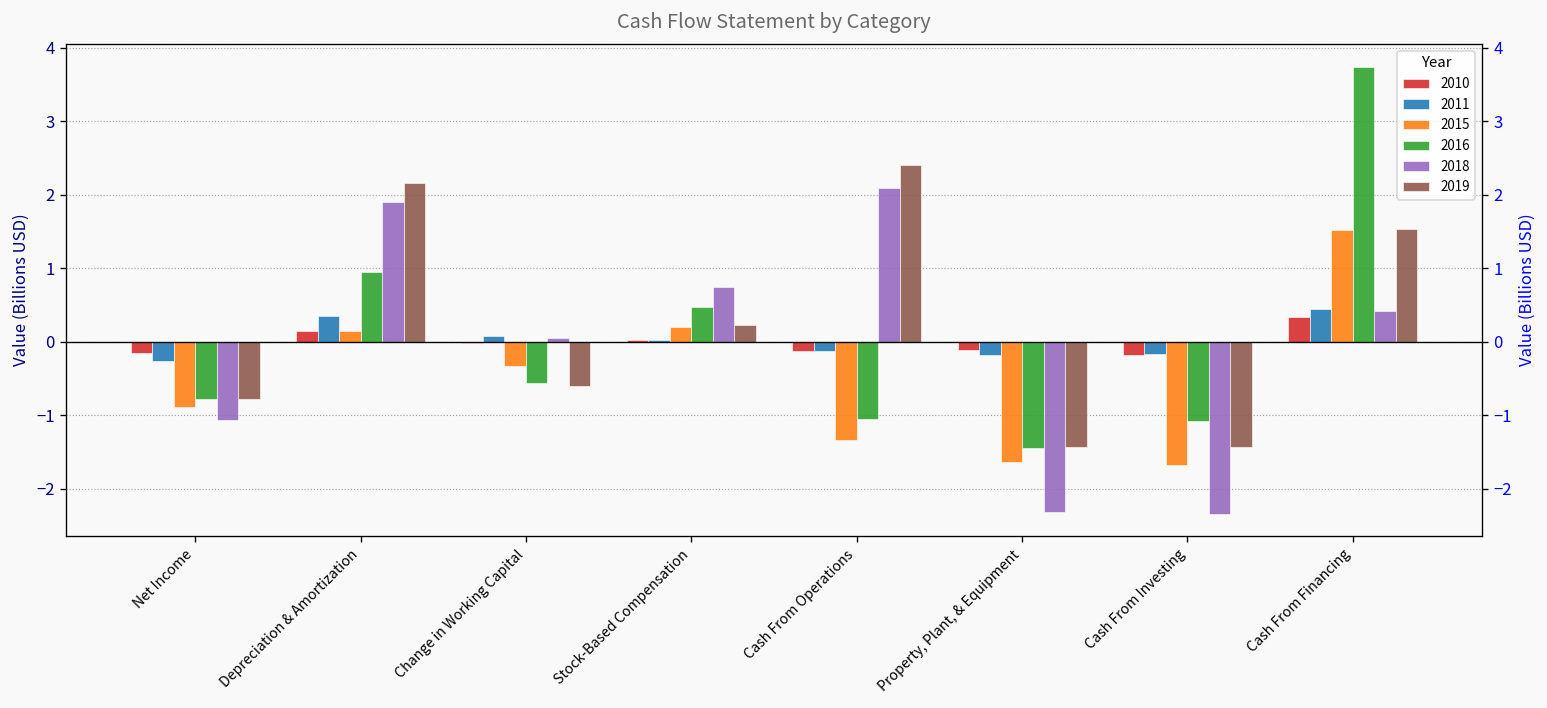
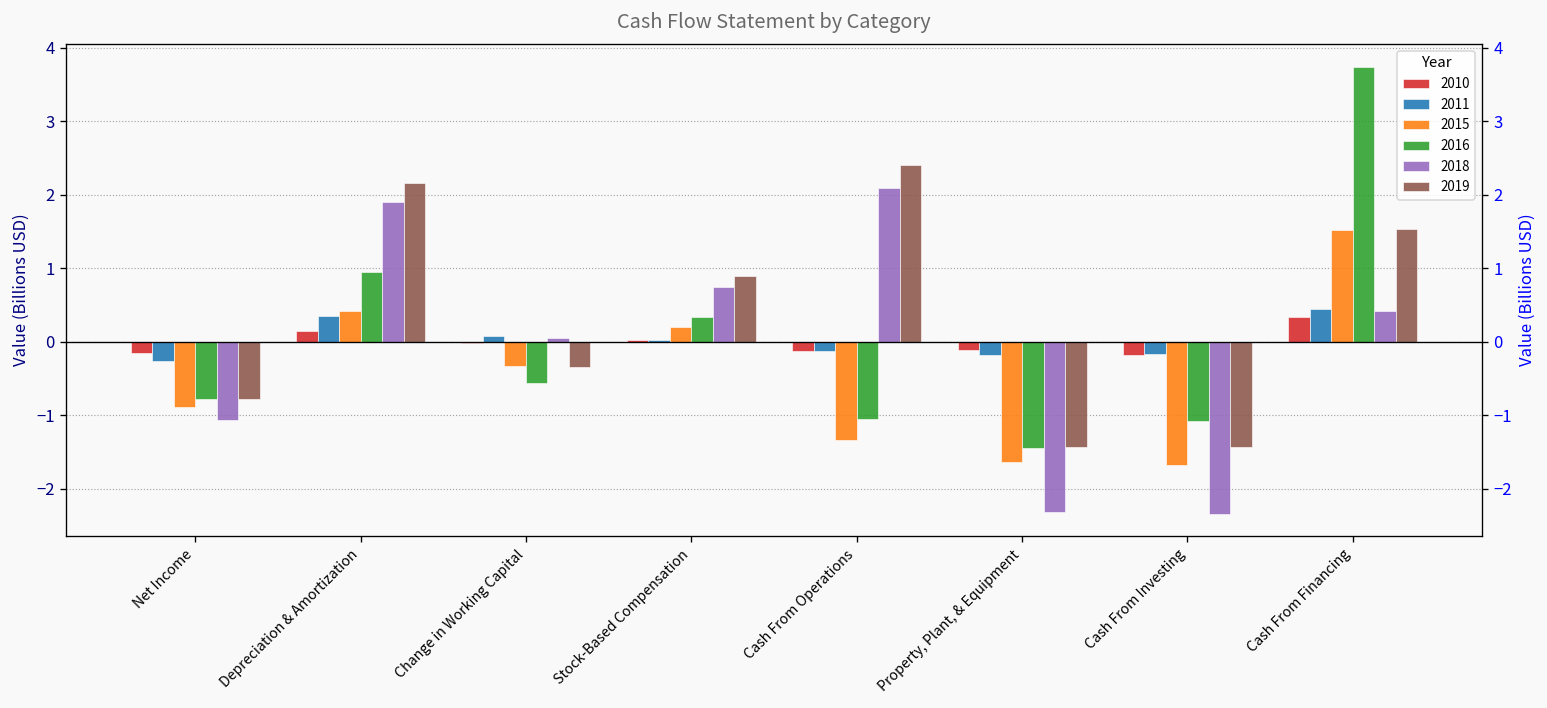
  {
    "2010": {
      "Net Income": -0.2,
      "Depreciation & Amortization": 0.1,
      "Cash From Operations": -0.1,
      "Property, Plant, & Equipment": -0.1,
      "Cash From Investing": -0.2,
      "Cash From Financing": 0.3
    },
    "2011": {
      "Net Income": -0.3,
      "Depreciation & Amortization": 0.3,
      "Change in Working Capital": 0.1,
      "Cash From Operations": -0.1,
      "Property, Plant, & Equipment": -0.2,
      "Cash From Investing": -0.2,
      "Cash From Financing": 0.4
    },
    "2015": {
      "Net Income": -0.9,
-     "Depreciation & Amortization": 0.1,
+     "Depreciation & Amortization": 0.4,
      "Change in Working Capital": -0.3,
      "Stock-Based Compensation": 0.2,
      "Cash From Operations": -1.3,
      "Property, Plant, & Equipment": -1.6,
      "Cash From Investing": -1.7,
      "Cash From Financing": 1.5
    },
    "2016": {
      "Net Income": -0.8,
      "Depreciation & Amortization": 0.9,
      "Change in Working Capital": -0.6,
-     "Stock-Based Compensation": 0.5,
+     "Stock-Based Compensation": 0.3,
      "Cash From Operations": -1.1,
      "Property, Plant, & Equipment": -1.4,
      "Cash From Investing": -1.1,
      "Cash From Financing": 3.7
    },
    "2018": {
      "Net Income": -1.1,
      "Depreciation & Amortization": 1.9,
      "Change in Working Capital": 0.1,
      "Stock-Based Compensation": 0.7,
      "Cash From Operations": 2.1,
      "Property, Plant, & Equipment": -2.3,
      "Cash From Investing": -2.3,
      "Cash From Financing": 0.4
    },
    "2019": {
      "Net Income": -0.8,
      "Depreciation & Amortization": 2.2,
-     "Change in Working Capital": -0.6,
-     "Stock-Based Compensation": 0.2,
+     "Change in Working Capital": -0.3,
+     "Stock-Based Compensation": 0.9,
      "Cash From Operations": 2.4,
      "Property, Plant, & Equipment": -1.4,
      "Cash From Investing": -1.4,
      "Cash From Financing": 1.5
    }
  }
